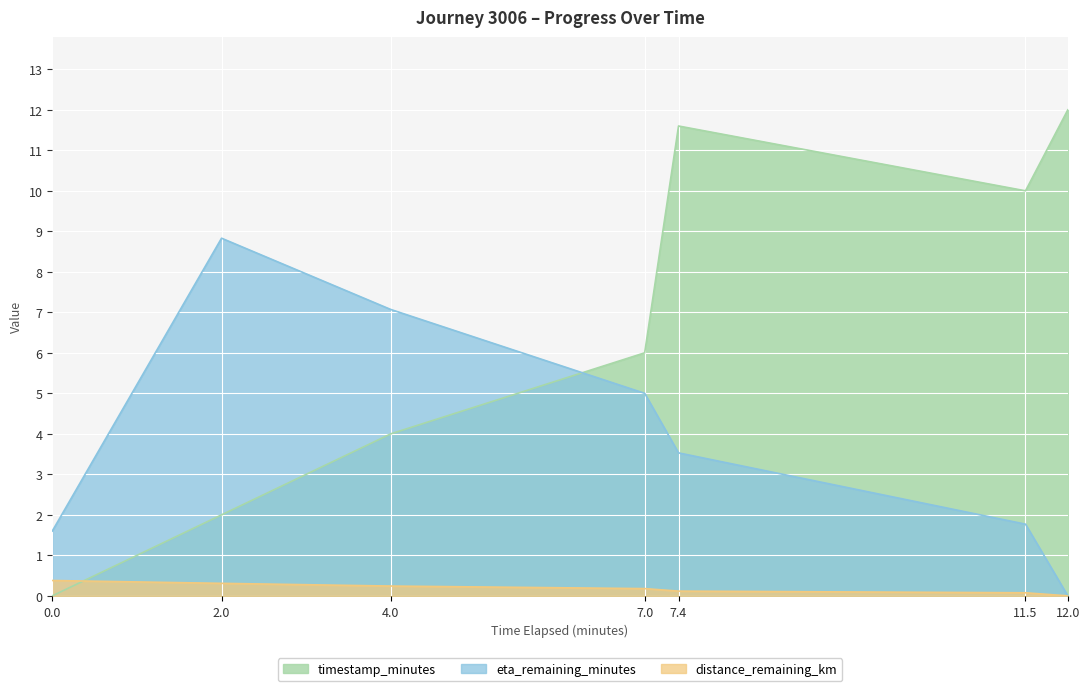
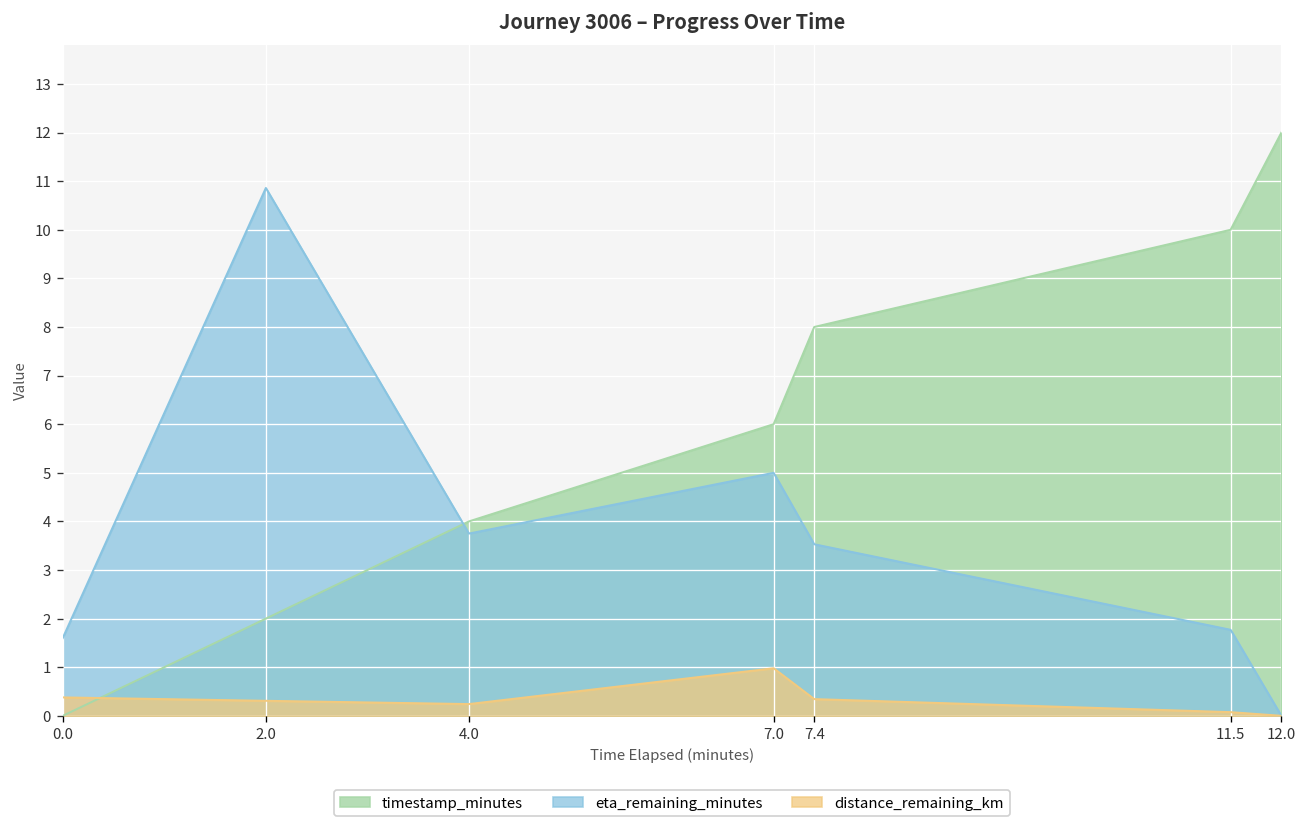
  {
    "timestamp_minutes": {
      "0.0": 0.0,
      "2.0": 2.0,
      "4.0": 4.0,
      "7.0": 6.0,
-     "7.4": 11.6,
+     "7.4": 8.0,
      "11.5": 10.0,
      "12.0": 12.0
    },
    "eta_remaining_minutes": {
      "0.0": 1.6,
-     "2.0": 8.8,
-     "4.0": 7.1,
+     "2.0": 10.9,
+     "4.0": 3.8,
      "7.0": 5.0,
      "7.4": 3.5,
      "11.5": 1.8
    },
    "distance_remaining_km": {
      "0.0": 0.4,
      "2.0": 0.3,
      "4.0": 0.2,
-     "7.0": 0.2,
-     "7.4": 0.1,
+     "7.0": 1.0,
+     "7.4": 0.3,
      "11.5": 0.1
    }
  }
